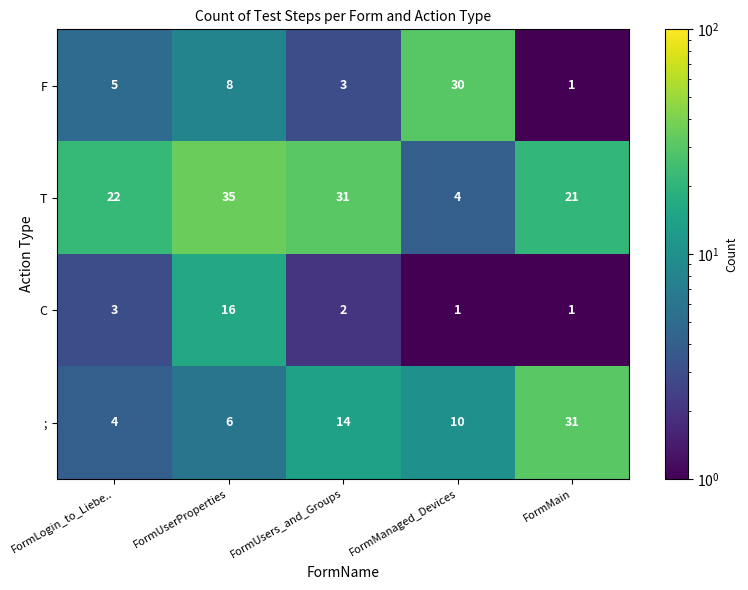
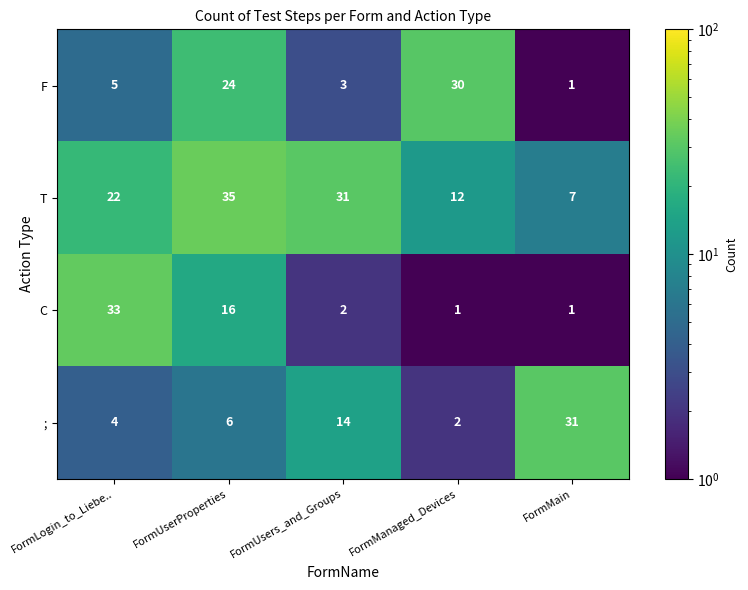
  {
    "F": {
      "FormLogin_to_Liebe..": 5,
-     "FormUserProperties": 8,
+     "FormUserProperties": 24,
      "FormUsers_and_Groups": 3,
      "FormManaged_Devices": 30,
      "FormMain": 1
    },
    "T": {
      "FormLogin_to_Liebe..": 22,
      "FormUserProperties": 35,
      "FormUsers_and_Groups": 31,
-     "FormManaged_Devices": 4,
-     "FormMain": 21
+     "FormManaged_Devices": 12,
+     "FormMain": 7
    },
    "C": {
-     "FormLogin_to_Liebe..": 3,
+     "FormLogin_to_Liebe..": 33,
      "FormUserProperties": 16,
      "FormUsers_and_Groups": 2,
      "FormManaged_Devices": 1,
      "FormMain": 1
    },
    ";": {
      "FormLogin_to_Liebe..": 4,
      "FormUserProperties": 6,
      "FormUsers_and_Groups": 14,
-     "FormManaged_Devices": 10,
+     "FormManaged_Devices": 2,
      "FormMain": 31
    }
  }
